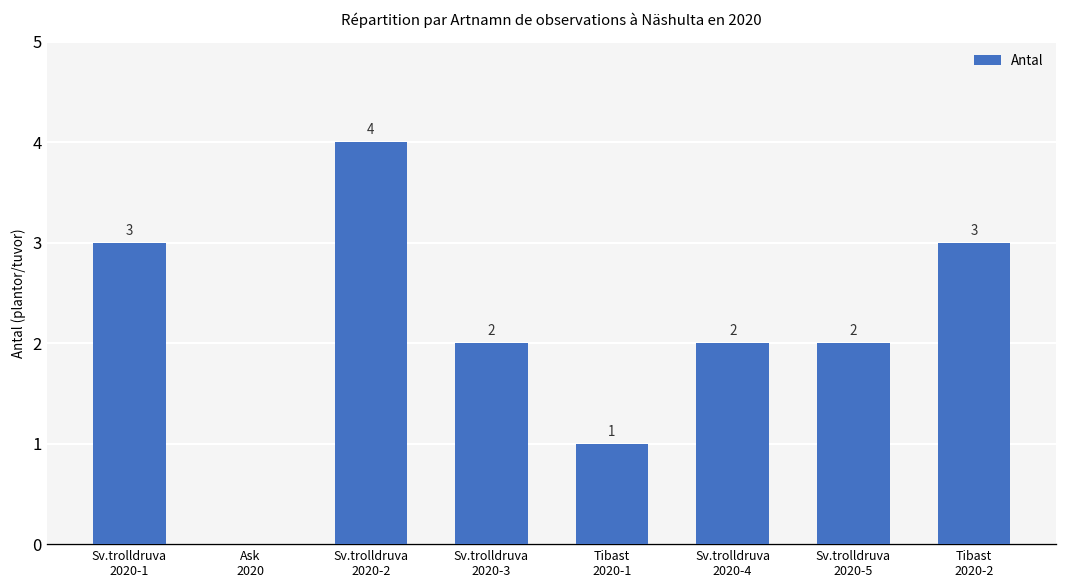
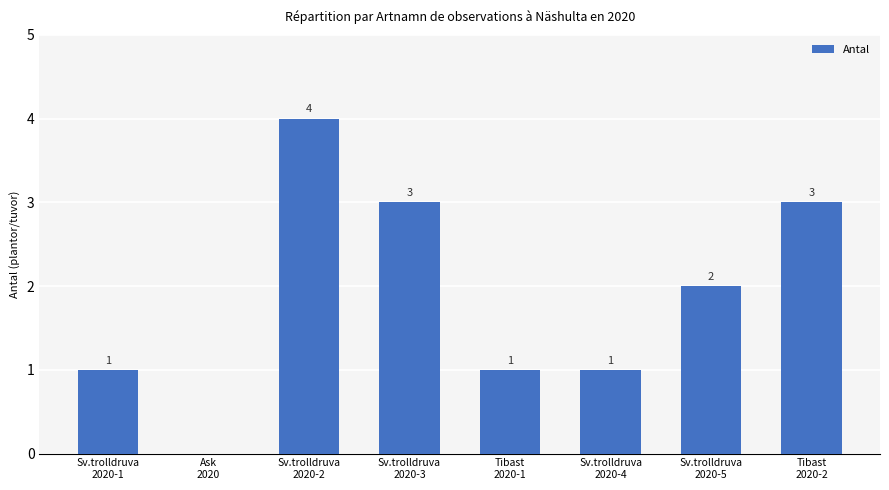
  {
-   "Sv.trolldruva 2020-1": 3,
+   "Sv.trolldruva 2020-1": 1,
    "Sv.trolldruva 2020-2": 4,
-   "Sv.trolldruva 2020-3": 2,
+   "Sv.trolldruva 2020-3": 3,
    "Tibast 2020-1": 1,
-   "Sv.trolldruva 2020-4": 2,
+   "Sv.trolldruva 2020-4": 1,
    "Sv.trolldruva 2020-5": 2,
    "Tibast 2020-2": 3
  }
